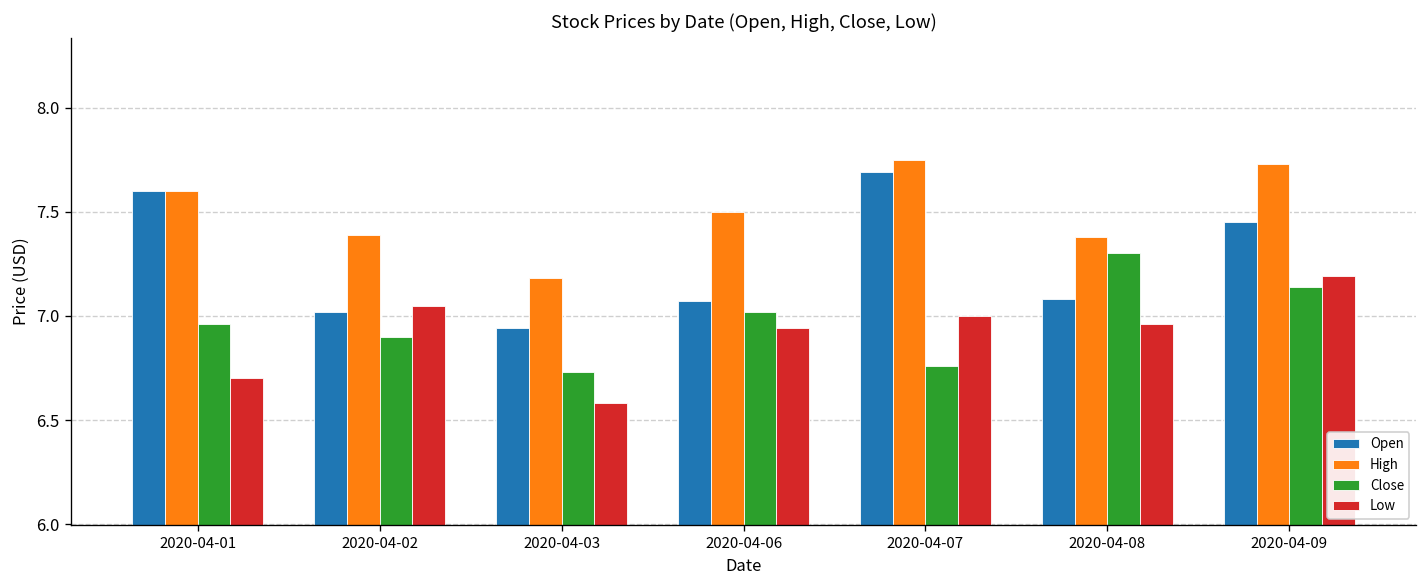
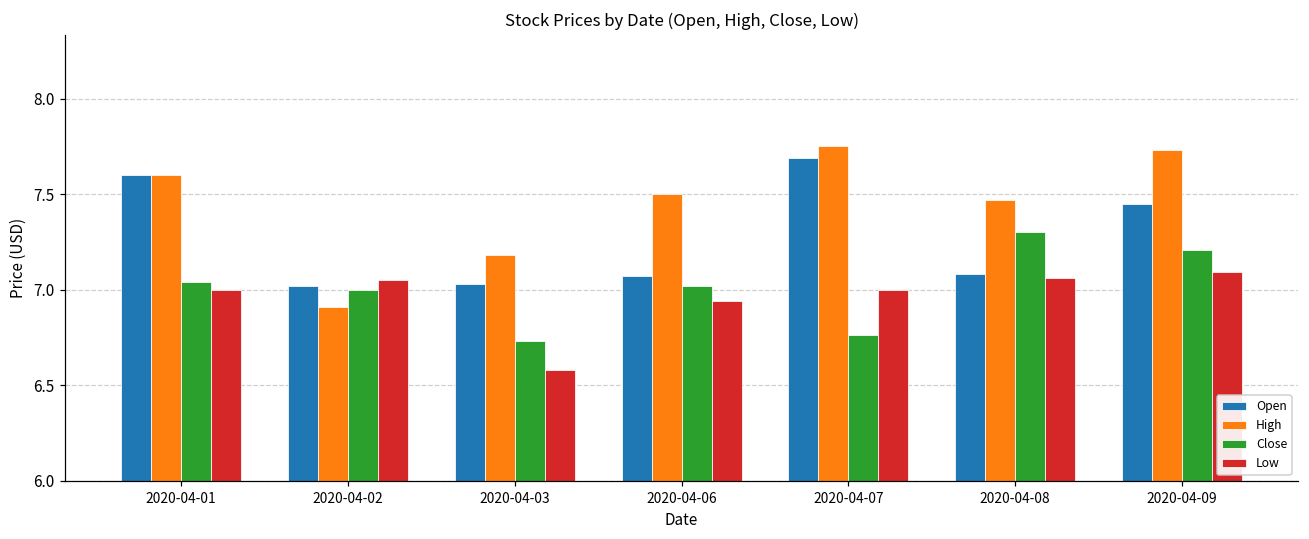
  {
    "Open": {
      "2020-04-01": 7.60,
      "2020-04-02": 7.02,
-     "2020-04-03": 6.94,
+     "2020-04-03": 7.03,
      "2020-04-06": 7.07,
      "2020-04-07": 7.69,
      "2020-04-08": 7.08,
      "2020-04-09": 7.45
    },
    "High": {
      "2020-04-01": 7.60,
-     "2020-04-02": 7.39,
+     "2020-04-02": 6.91,
      "2020-04-03": 7.18,
      "2020-04-06": 7.50,
      "2020-04-07": 7.75,
-     "2020-04-08": 7.38,
+     "2020-04-08": 7.47,
      "2020-04-09": 7.73
    },
    "Close": {
-     "2020-04-01": 6.96,
-     "2020-04-02": 6.9,
+     "2020-04-01": 7.04,
+     "2020-04-02": 7.0,
      "2020-04-03": 6.73,
      "2020-04-06": 7.02,
      "2020-04-07": 6.76,
      "2020-04-08": 7.30,
-     "2020-04-09": 7.14
+     "2020-04-09": 7.21
    },
    "Low": {
-     "2020-04-01": 6.7,
+     "2020-04-01": 7.0,
      "2020-04-02": 7.05,
      "2020-04-03": 6.58,
      "2020-04-06": 6.94,
      "2020-04-07": 7.00,
-     "2020-04-08": 6.96,
-     "2020-04-09": 7.19
+     "2020-04-08": 7.06,
+     "2020-04-09": 7.09
    }
  }
